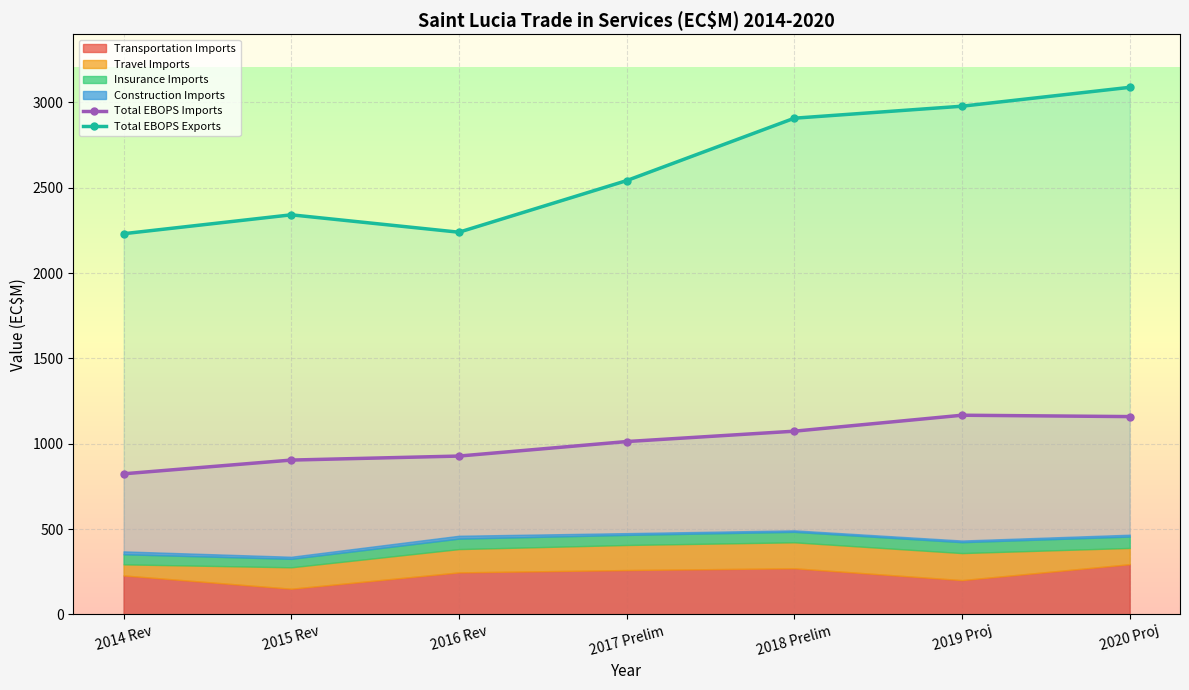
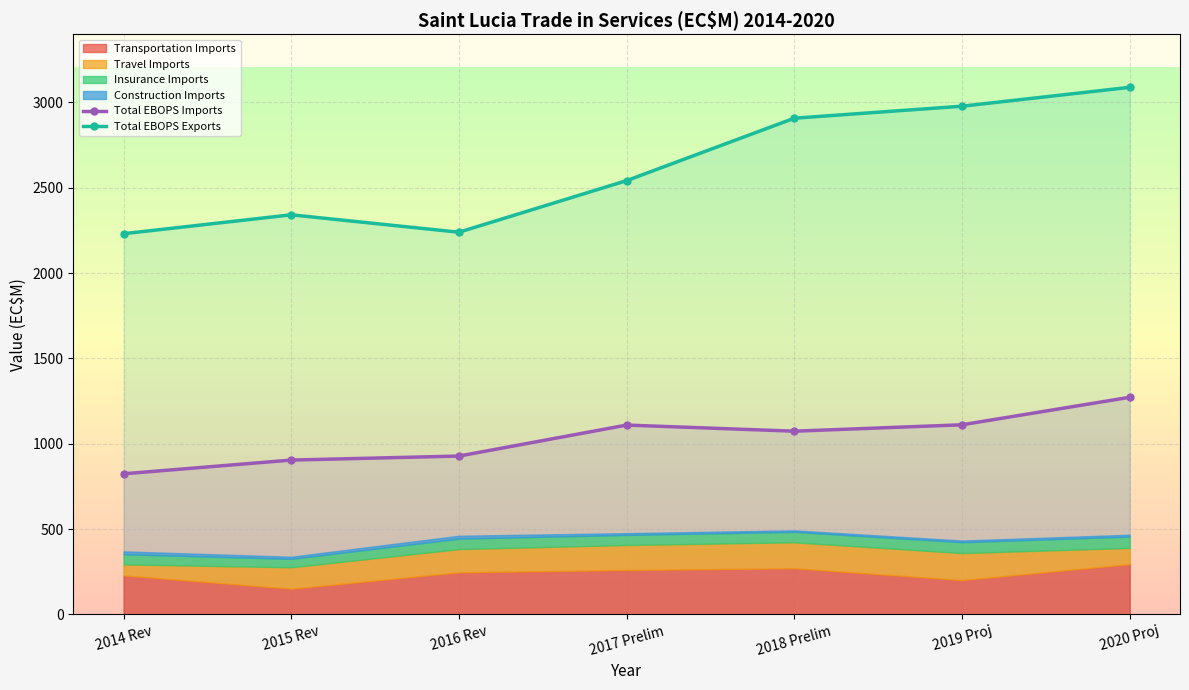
  {
    "Total EBOPS Imports": {
      "2014 Rev": 820,
      "2015 Rev": 900,
      "2016 Rev": 930,
-     "2017 Prelim": 1010,
+     "2017 Prelim": 1110,
      "2018 Prelim": 1070,
-     "2019 Proj": 1170,
-     "2020 Proj": 1160
+     "2019 Proj": 1110,
+     "2020 Proj": 1270
    },
    "Transportation Imports": {
      "2014 Rev": 230,
      "2015 Rev": 150,
      "2016 Rev": 250,
      "2017 Prelim": 260,
      "2018 Prelim": 270,
      "2019 Proj": 200,
      "2020 Proj": 290
    },
    "Travel Imports": {
      "2014 Rev": 60,
      "2015 Rev": 130,
      "2016 Rev": 140,
      "2017 Prelim": 150,
      "2018 Prelim": 150,
      "2019 Proj": 160,
      "2020 Proj": 100
    },
    "Construction Imports": {
      "2014 Rev": 20,
      "2016 Rev": 20
    }
  }
